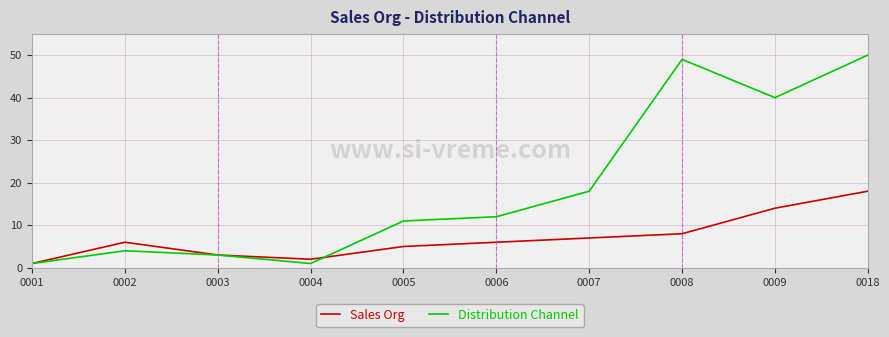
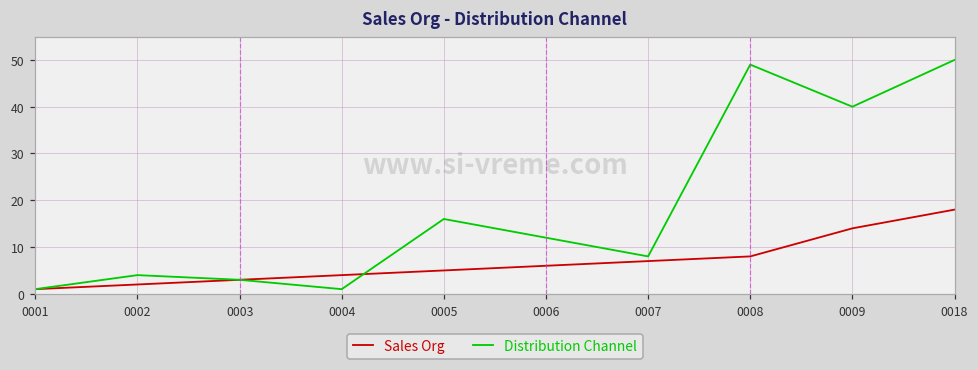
  {
    "Sales Org": {
-     "0002": 6,
-     "0004": 2,
+     "0002": 2,
+     "0004": 4,
      "0005": 5,
      "0006": 6,
      "0007": 7,
      "0008": 8,
      "0009": 14,
      "0018": 18
    },
    "Distribution Channel": {
      "0002": 4,
      "0004": 1,
-     "0005": 11,
+     "0005": 16,
      "0006": 12,
-     "0007": 18,
+     "0007": 8,
      "0008": 49,
      "0009": 40,
      "0018": 50
    }
  }
